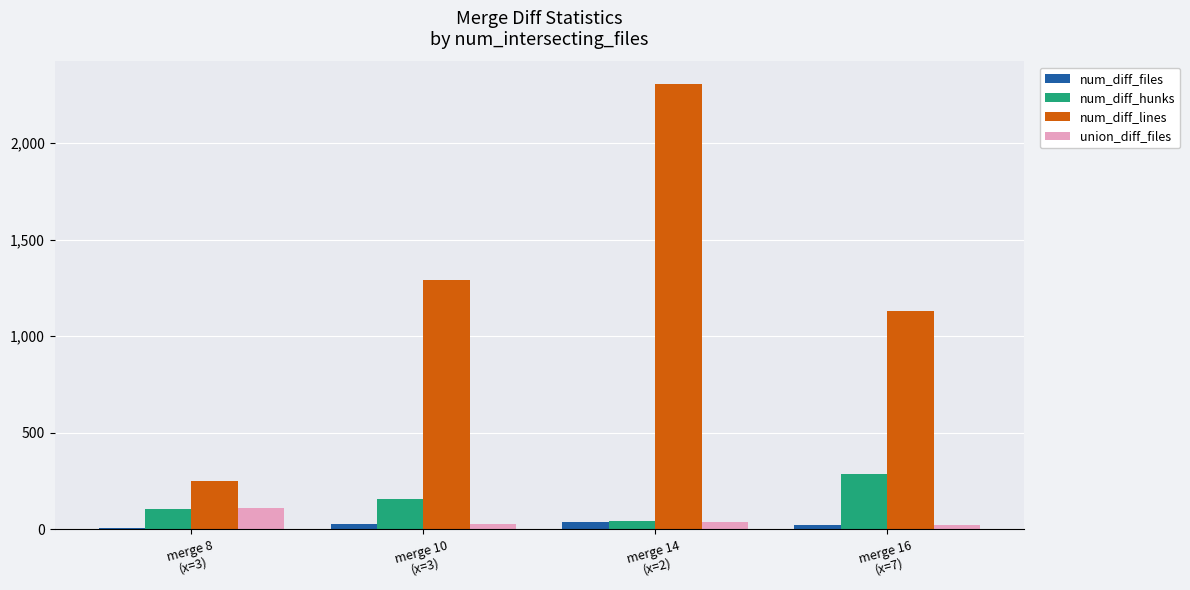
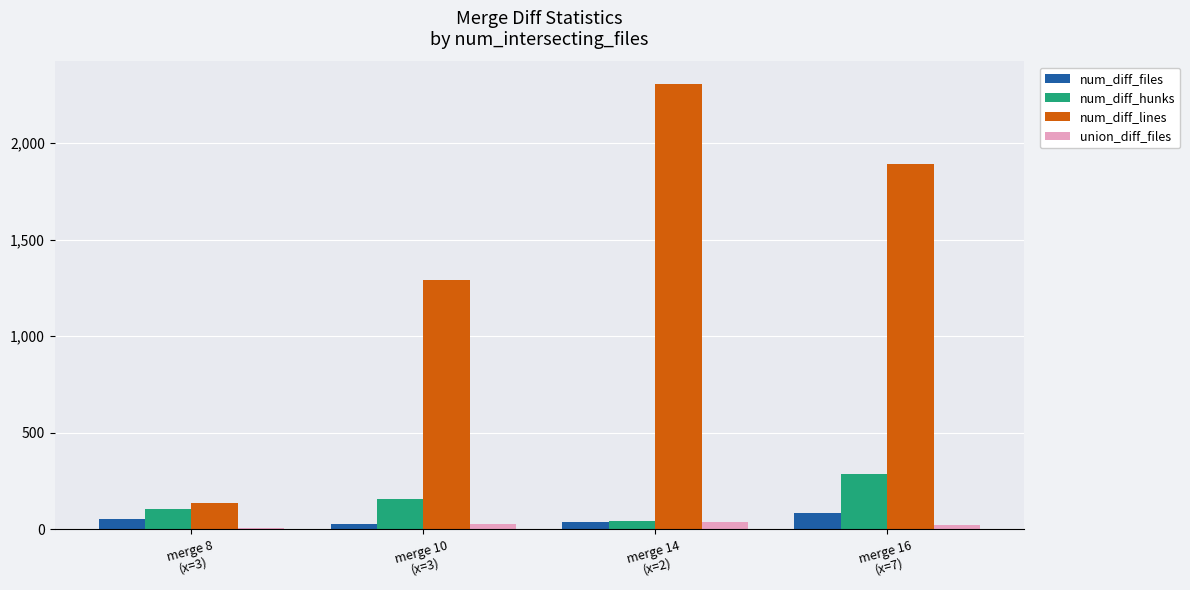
  {
    "num_diff_files": {
-     "merge 8 (x=3)": "10",
+     "merge 8 (x=3)": "50",
      "merge 10 (x=3)": "30",
      "merge 14 (x=2)": "40",
-     "merge 16 (x=7)": "20"
+     "merge 16 (x=7)": "80"
    },
    "num_diff_hunks": {
      "merge 8 (x=3)": "100",
      "merge 10 (x=3)": "160",
      "merge 14 (x=2)": "40",
      "merge 16 (x=7)": "280"
    },
    "num_diff_lines": {
-     "merge 8 (x=3)": "250",
+     "merge 8 (x=3)": "140",
      "merge 10 (x=3)": "1,290",
      "merge 14 (x=2)": "2,310",
-     "merge 16 (x=7)": "1,130"
+     "merge 16 (x=7)": "1,890"
    },
    "union_diff_files": {
-     "merge 8 (x=3)": "110",
+     "merge 8 (x=3)": "10",
      "merge 10 (x=3)": "30",
      "merge 14 (x=2)": "40",
      "merge 16 (x=7)": "20"
    }
  }
